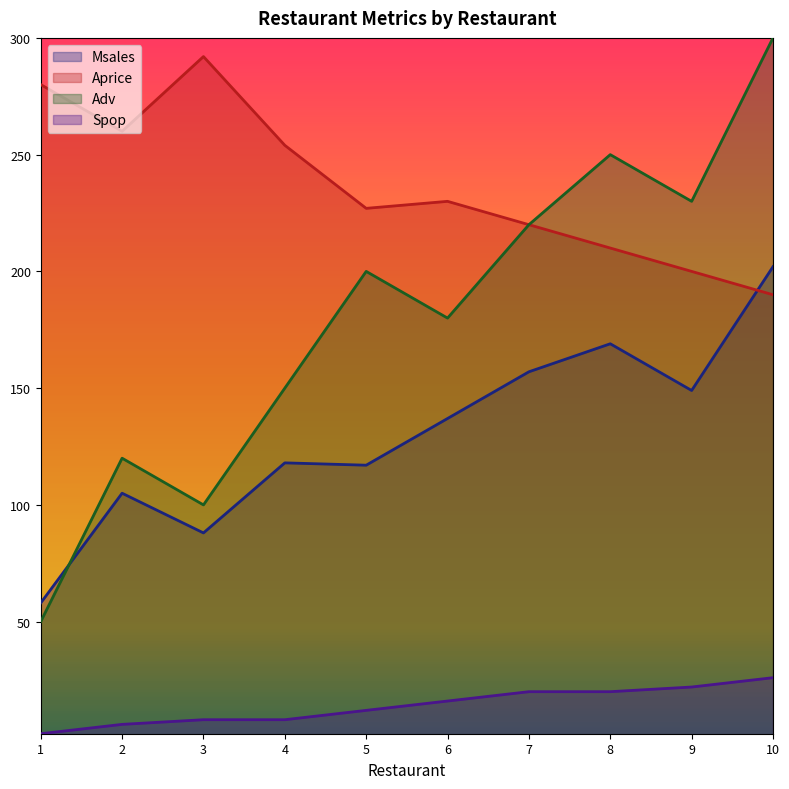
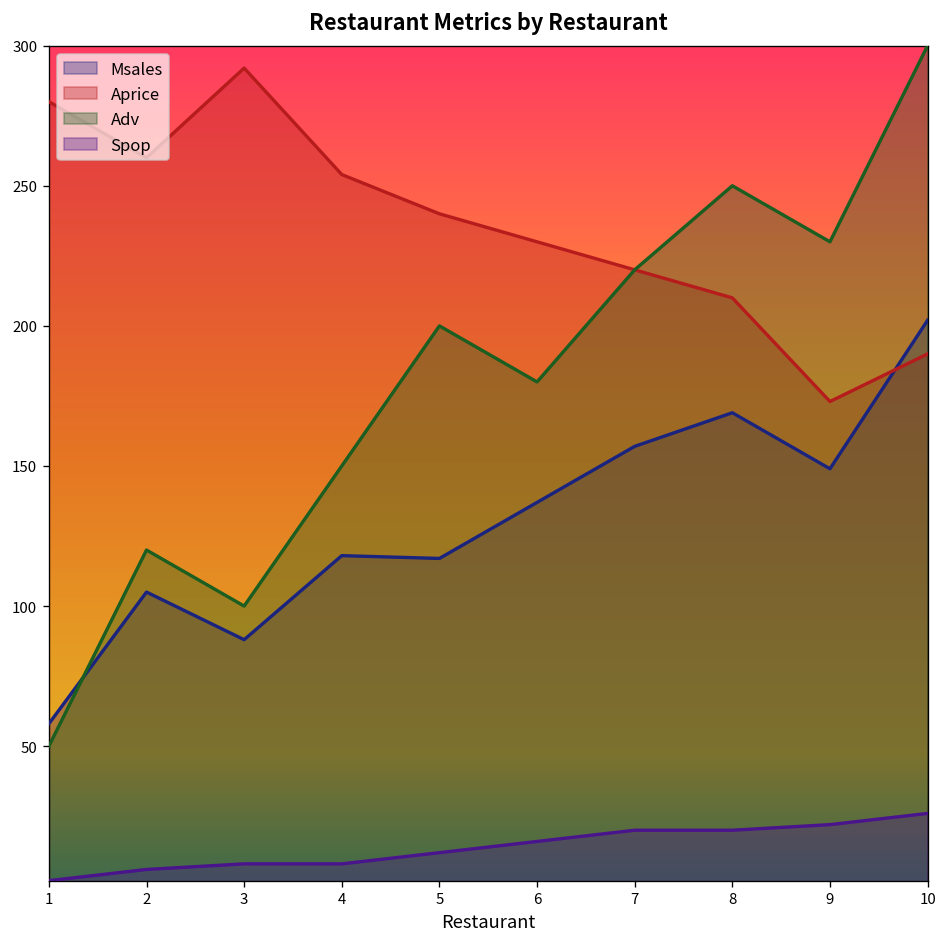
  {
    "Aprice": {
      "1": 280,
      "3": 292,
      "4": 254,
-     "5": 227,
+     "5": 240,
      "6": 230,
      "8": 210,
-     "9": 200,
+     "9": 173,
      "10": 190
    }
  }
